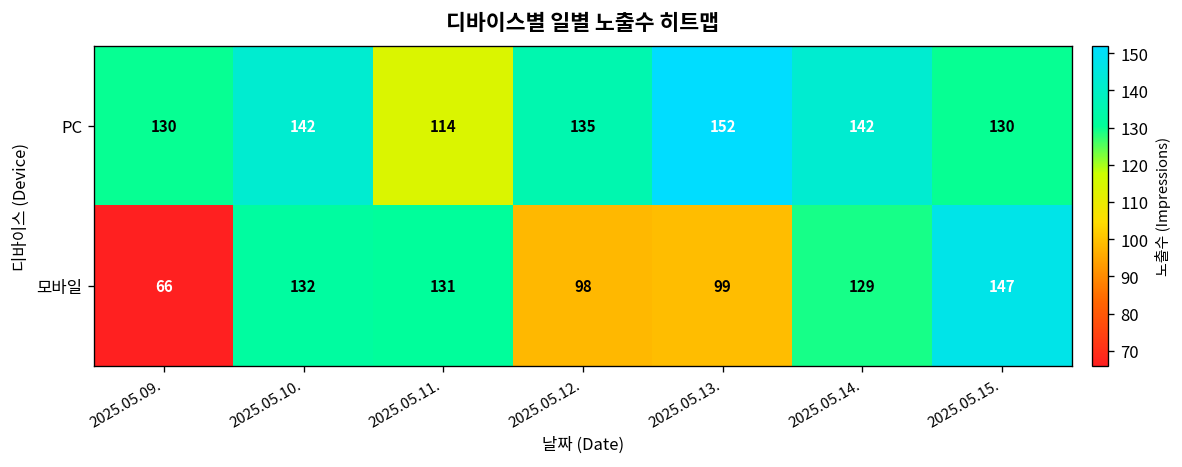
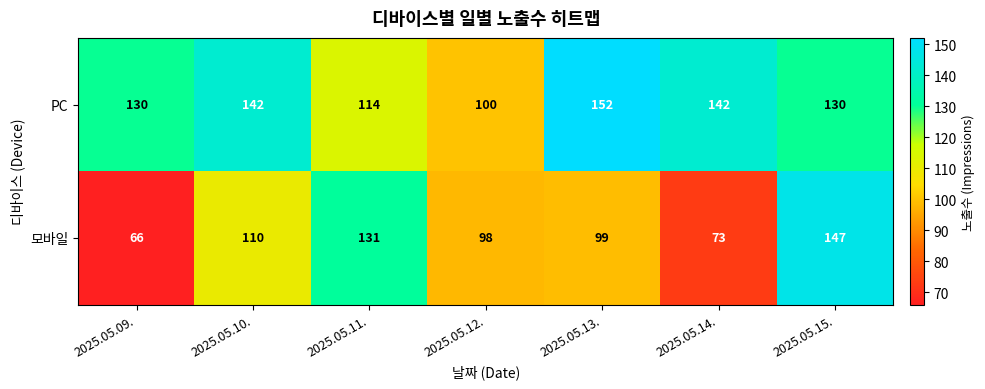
  {
    "PC": {
      "2025.05.09.": 130,
      "2025.05.10.": 142,
      "2025.05.11.": 114,
-     "2025.05.12.": 135,
+     "2025.05.12.": 100,
      "2025.05.13.": 152,
      "2025.05.14.": 142,
      "2025.05.15.": 130
    },
    "모바일": {
      "2025.05.09.": 66,
-     "2025.05.10.": 132,
+     "2025.05.10.": 110,
      "2025.05.11.": 131,
      "2025.05.12.": 98,
      "2025.05.13.": 99,
-     "2025.05.14.": 129,
+     "2025.05.14.": 73,
      "2025.05.15.": 147
    }
  }
